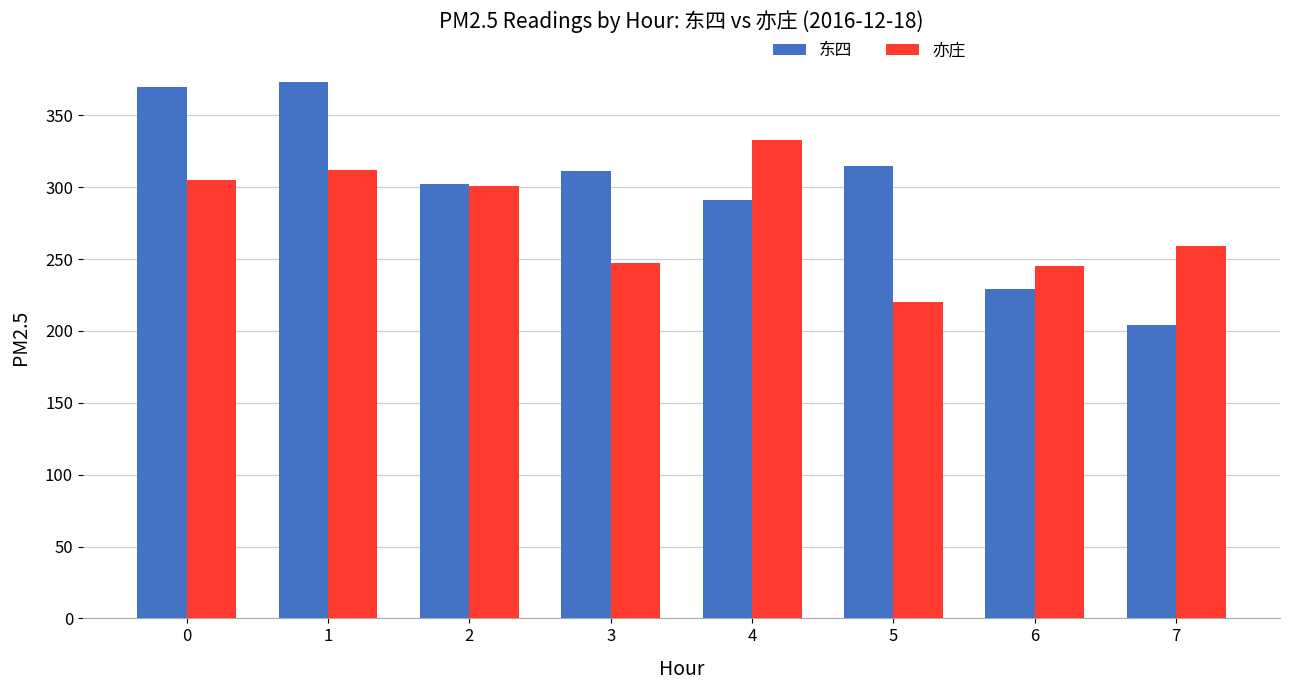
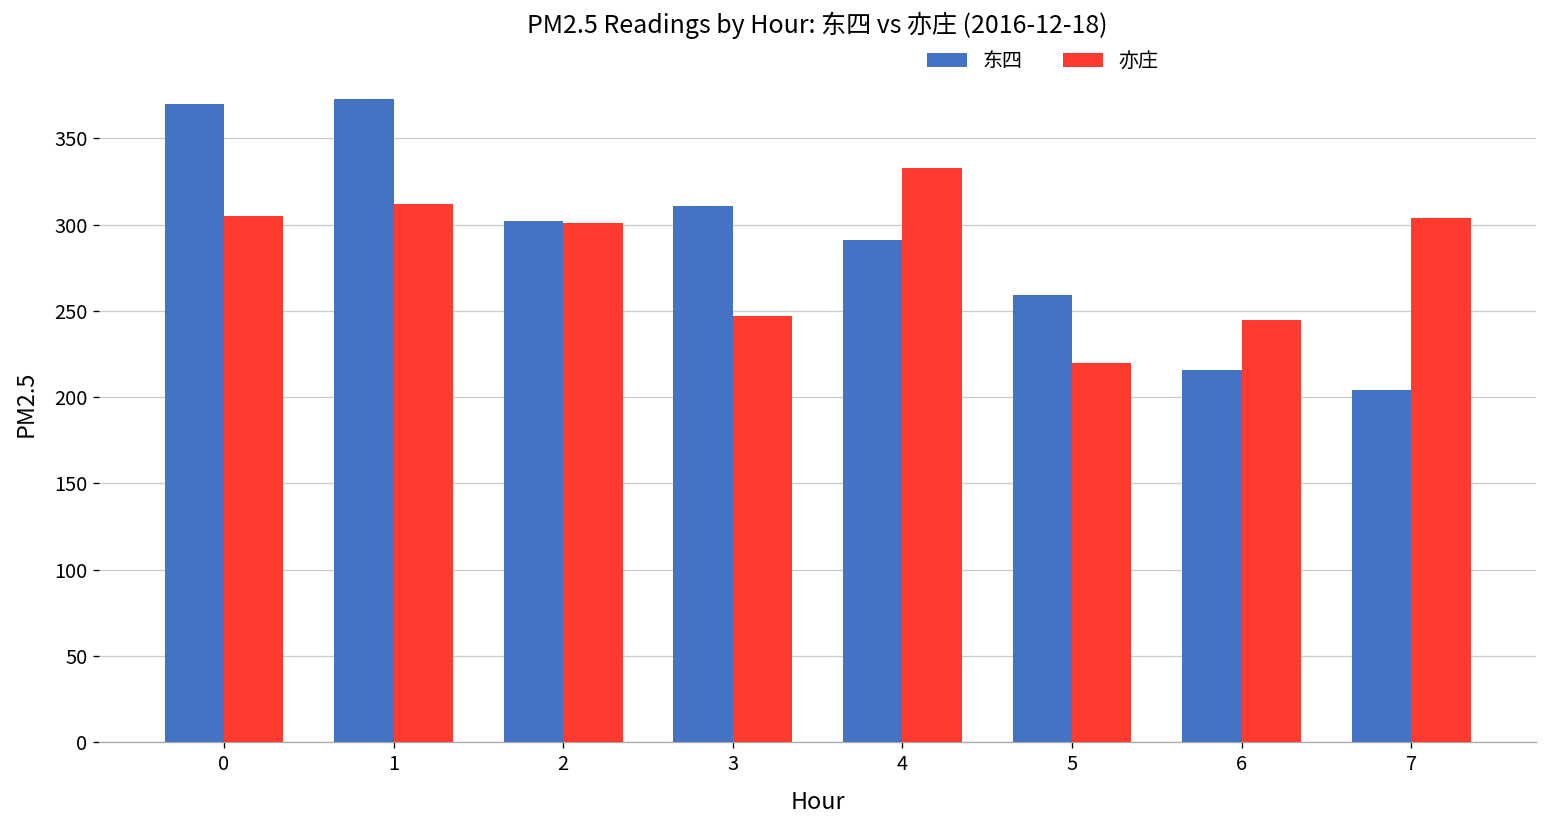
  {
    "东四": {
      "0": 370,
      "1": 373,
      "2": 302,
      "3": 311,
      "4": 291,
-     "5": 315,
-     "6": 229,
+     "5": 259,
+     "6": 216,
      "7": 204
    },
    "亦庄": {
      "0": 305,
      "1": 312,
      "2": 301,
      "3": 247,
      "4": 333,
      "5": 220,
      "6": 245,
-     "7": 259
+     "7": 304
    }
  }
